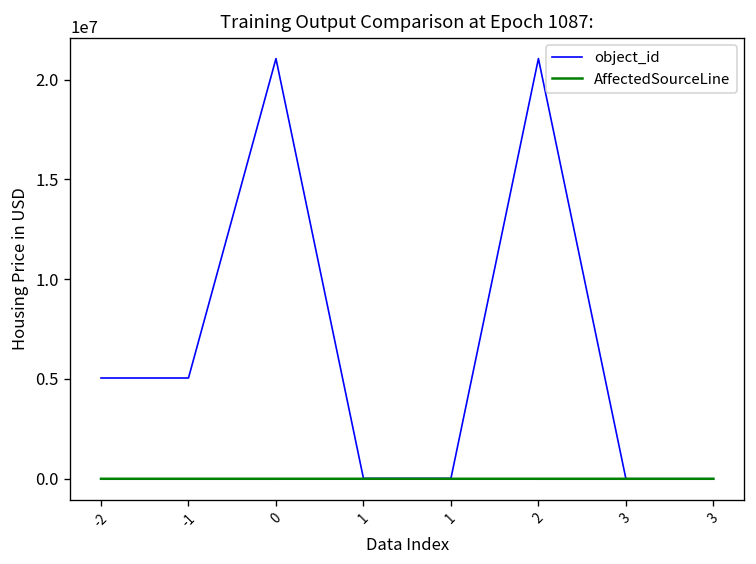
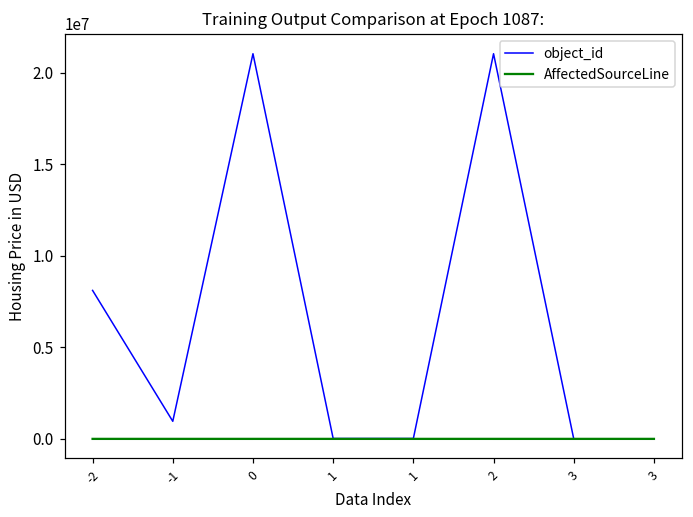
  {
    "object_id": {
-     "-2": 5000000,
-     "-1": 5000000,
+     "-2": 8100000,
+     "-1": 1000000,
      "0": 21100000,
      "2": 21100000
    },
    "AffectedSourceLine": {
      "-2": 0,
      "-1": 0,
      "0": 0,
      "2": 0
    }
  }
